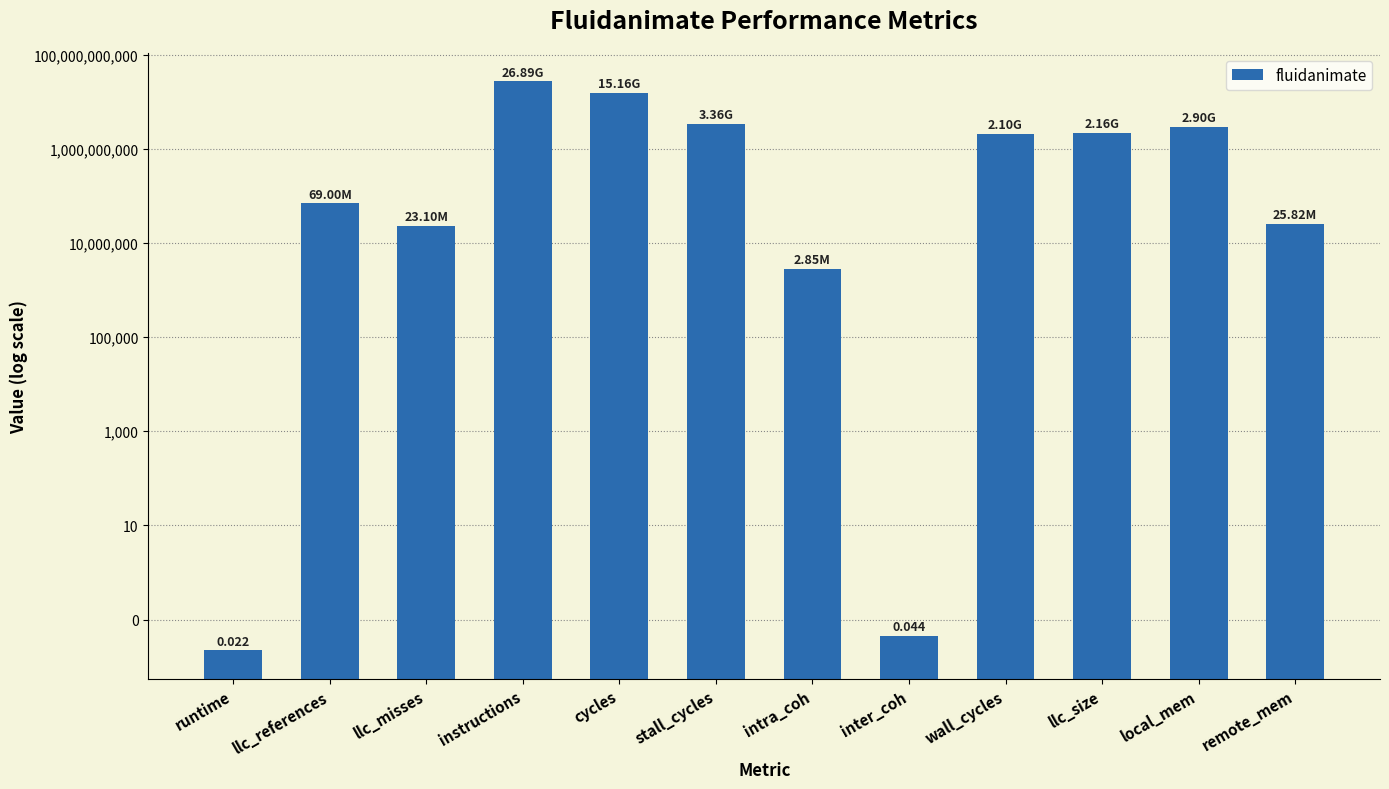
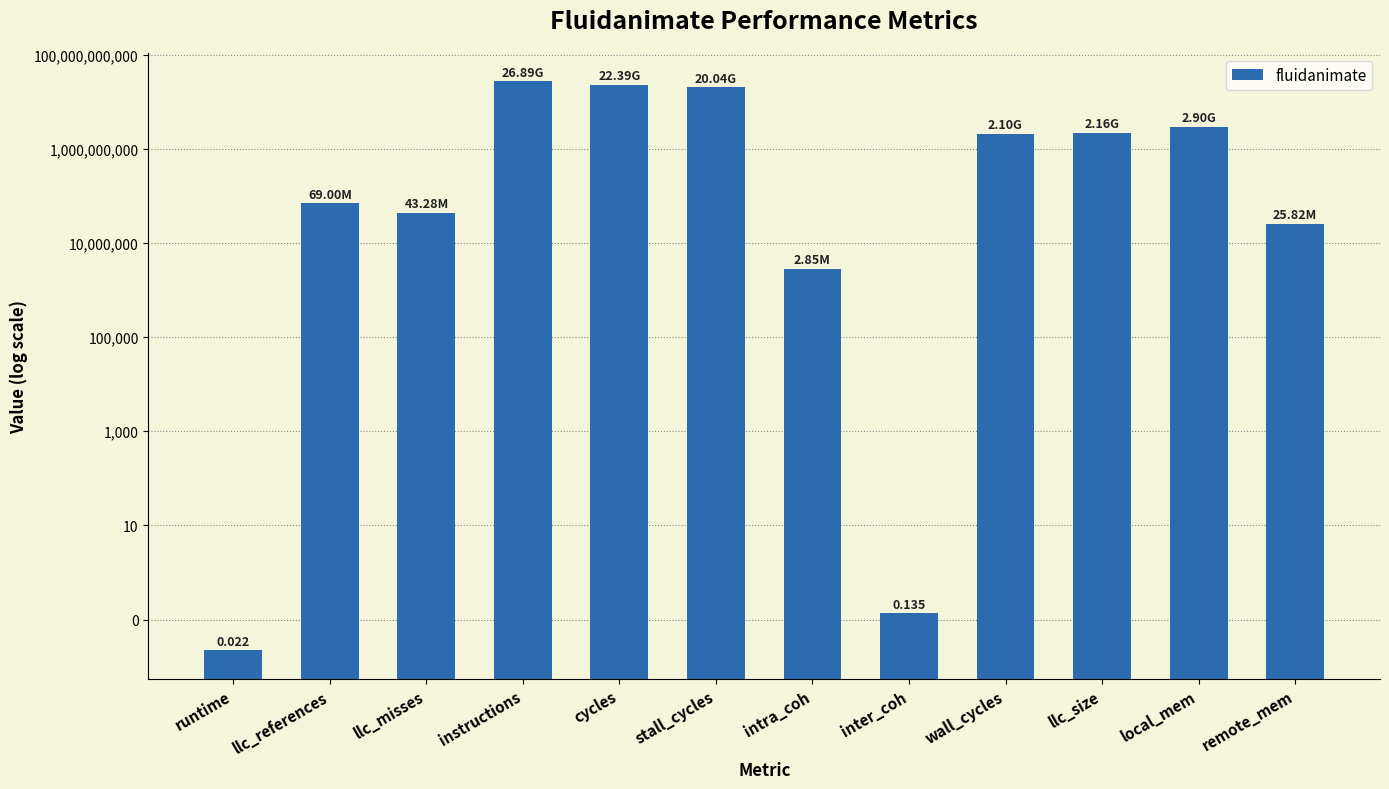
  {
    "runtime": "0.022",
    "llc_references": "69.00M",
-   "llc_misses": "23.10M",
+   "llc_misses": "43.28M",
    "instructions": "26.89G",
-   "cycles": "15.16G",
-   "stall_cycles": "3.36G",
+   "cycles": "22.39G",
+   "stall_cycles": "20.04G",
    "intra_coh": "2.85M",
-   "inter_coh": "0.044",
+   "inter_coh": "0.135",
    "wall_cycles": "2.10G",
    "llc_size": "2.16G",
    "local_mem": "2.90G",
    "remote_mem": "25.82M"
  }
